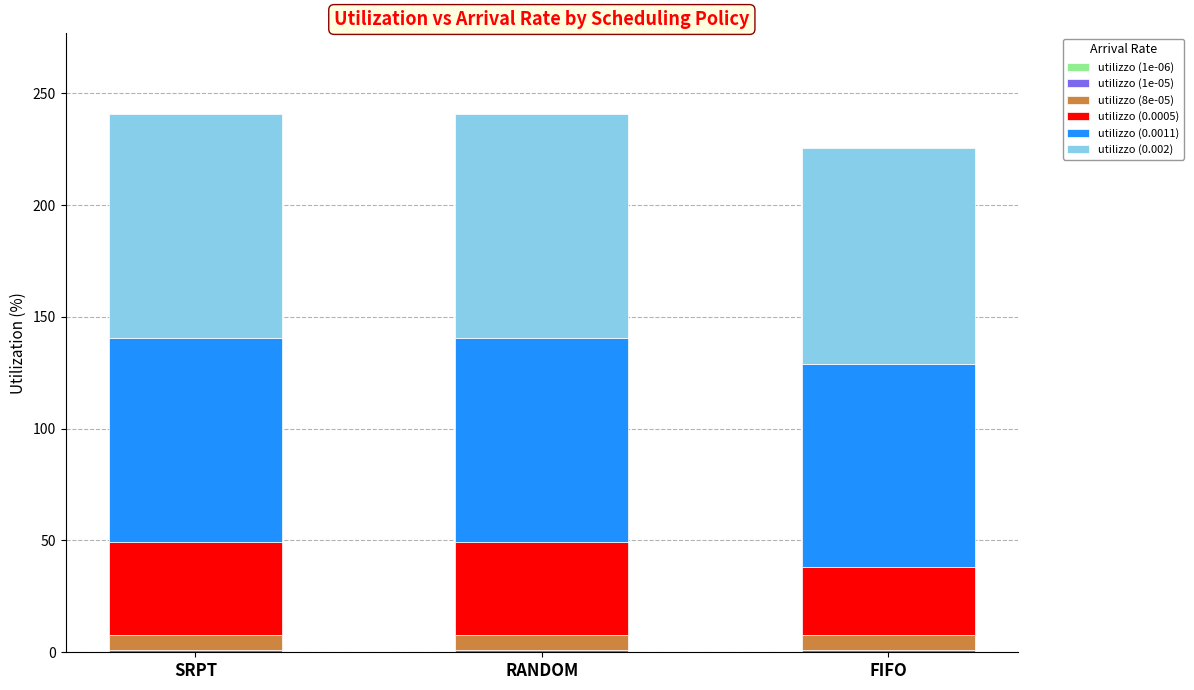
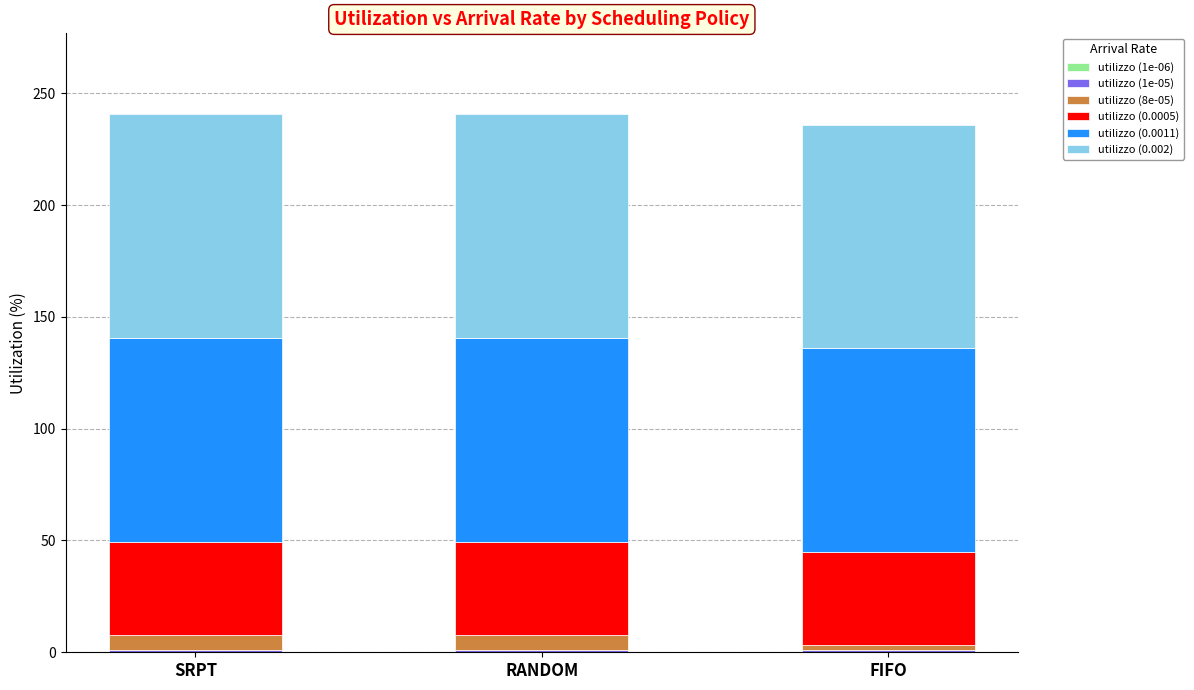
  {
    "utilizzo (8e-05)": {
      "SRPT": 7,
      "RANDOM": 7,
-     "FIFO": 7
+     "FIFO": 2
    },
    "utilizzo (0.0005)": {
      "SRPT": 42,
      "RANDOM": 42,
-     "FIFO": 30
+     "FIFO": 42
    },
    "utilizzo (0.0011)": {
      "SRPT": 91,
      "RANDOM": 91,
      "FIFO": 91
    },
    "utilizzo (0.002)": {
      "SRPT": 100,
      "RANDOM": 100,
-     "FIFO": 96
+     "FIFO": 100
    }
  }
